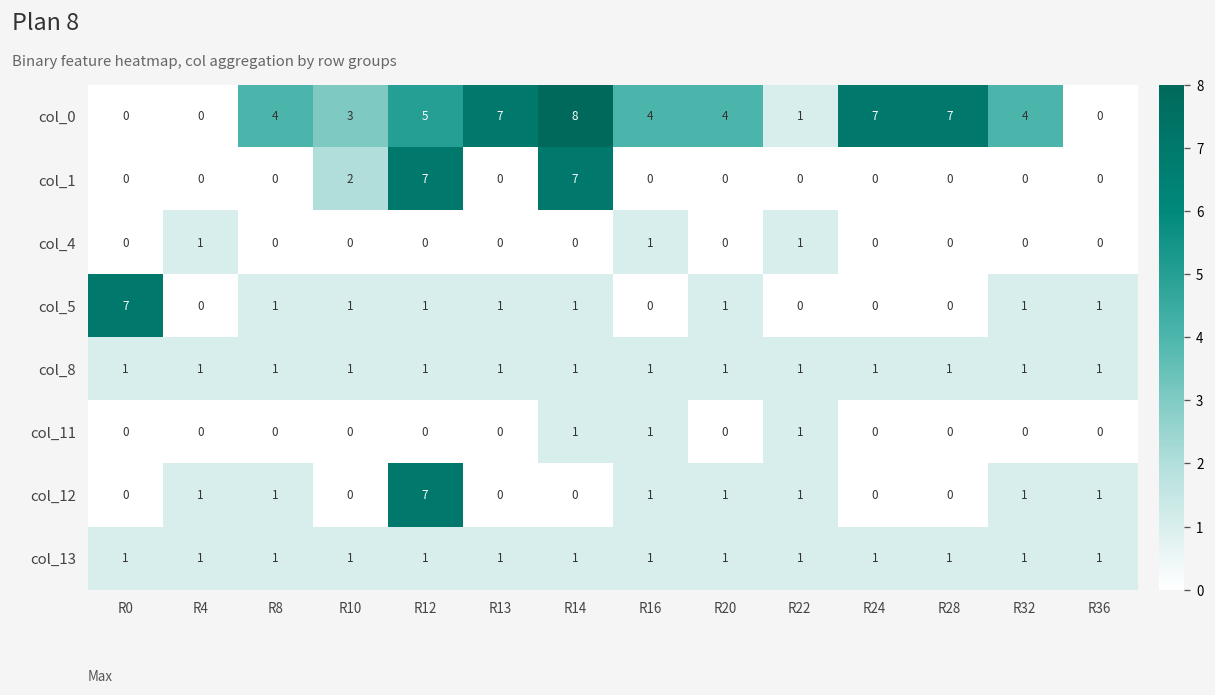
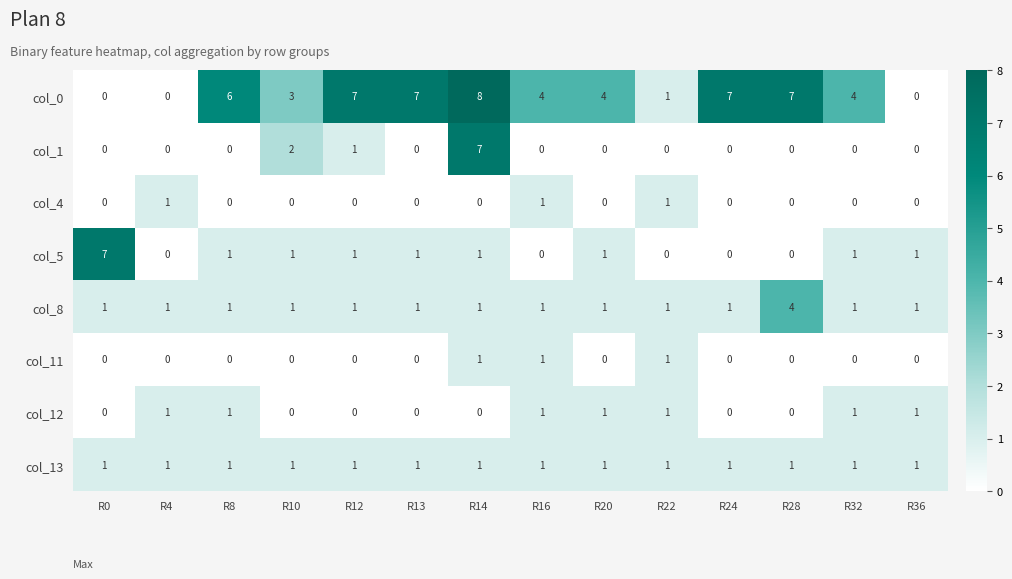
  {
    "col_0": {
      "R0": 0,
      "R4": 0,
-     "R8": 4,
+     "R8": 6,
      "R10": 3,
-     "R12": 5,
+     "R12": 7,
      "R13": 7,
      "R14": 8,
      "R16": 4,
      "R20": 4,
      "R22": 1,
      "R24": 7,
      "R28": 7,
      "R32": 4,
      "R36": 0
    },
    "col_1": {
      "R0": 0,
      "R4": 0,
      "R8": 0,
      "R10": 2,
-     "R12": 7,
+     "R12": 1,
      "R13": 0,
      "R14": 7,
      "R16": 0,
      "R20": 0,
      "R22": 0,
      "R24": 0,
      "R28": 0,
      "R32": 0,
      "R36": 0
    },
    "col_4": {
      "R0": 0,
      "R4": 1,
      "R8": 0,
      "R10": 0,
      "R12": 0,
      "R13": 0,
      "R14": 0,
      "R16": 1,
      "R20": 0,
      "R22": 1,
      "R24": 0,
      "R28": 0,
      "R32": 0,
      "R36": 0
    },
    "col_5": {
      "R0": 7,
      "R4": 0,
      "R8": 1,
      "R10": 1,
      "R12": 1,
      "R13": 1,
      "R14": 1,
      "R16": 0,
      "R20": 1,
      "R22": 0,
      "R24": 0,
      "R28": 0,
      "R32": 1,
      "R36": 1
    },
    "col_8": {
      "R0": 1,
      "R4": 1,
      "R8": 1,
      "R10": 1,
      "R12": 1,
      "R13": 1,
      "R14": 1,
      "R16": 1,
      "R20": 1,
      "R22": 1,
      "R24": 1,
-     "R28": 1,
+     "R28": 4,
      "R32": 1,
      "R36": 1
    },
    "col_11": {
      "R0": 0,
      "R4": 0,
      "R8": 0,
      "R10": 0,
      "R12": 0,
      "R13": 0,
      "R14": 1,
      "R16": 1,
      "R20": 0,
      "R22": 1,
      "R24": 0,
      "R28": 0,
      "R32": 0,
      "R36": 0
    },
    "col_12": {
      "R0": 0,
      "R4": 1,
      "R8": 1,
      "R10": 0,
-     "R12": 7,
+     "R12": 0,
      "R13": 0,
      "R14": 0,
      "R16": 1,
      "R20": 1,
      "R22": 1,
      "R24": 0,
      "R28": 0,
      "R32": 1,
      "R36": 1
    },
    "col_13": {
      "R0": 1,
      "R4": 1,
      "R8": 1,
      "R10": 1,
      "R12": 1,
      "R13": 1,
      "R14": 1,
      "R16": 1,
      "R20": 1,
      "R22": 1,
      "R24": 1,
      "R28": 1,
      "R32": 1,
      "R36": 1
    }
  }
